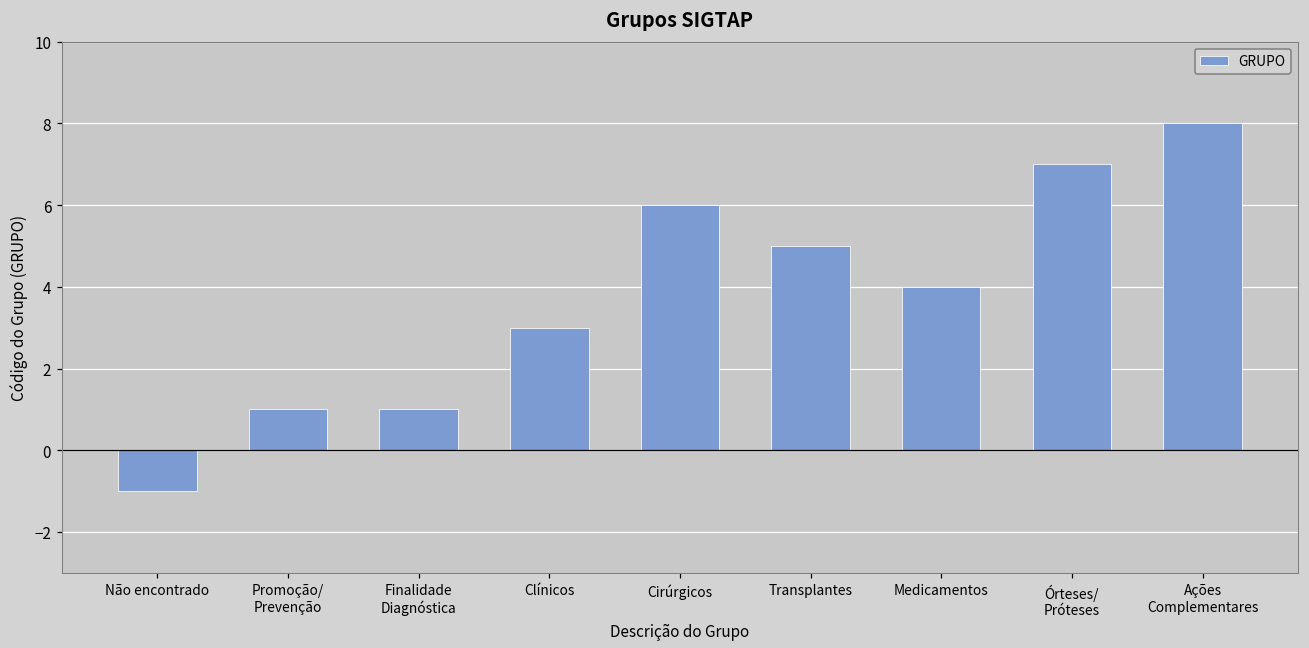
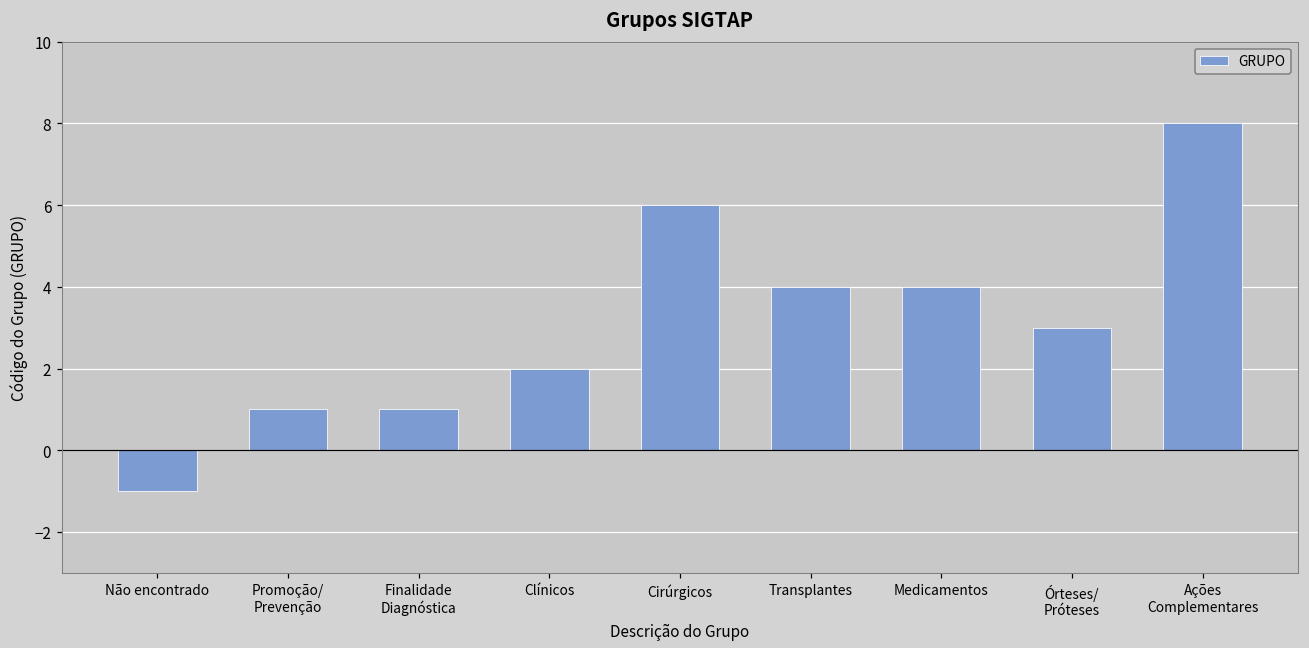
  {
    "Não encontrado": -1,
    "Promoção/ Prevenção": 1,
    "Finalidade Diagnóstica": 1,
-   "Clínicos": 3,
+   "Clínicos": 2,
    "Cirúrgicos": 6,
-   "Transplantes": 5,
+   "Transplantes": 4,
    "Medicamentos": 4,
-   "Órteses/ Próteses": 7,
+   "Órteses/ Próteses": 3,
    "Ações Complementares": 8
  }
